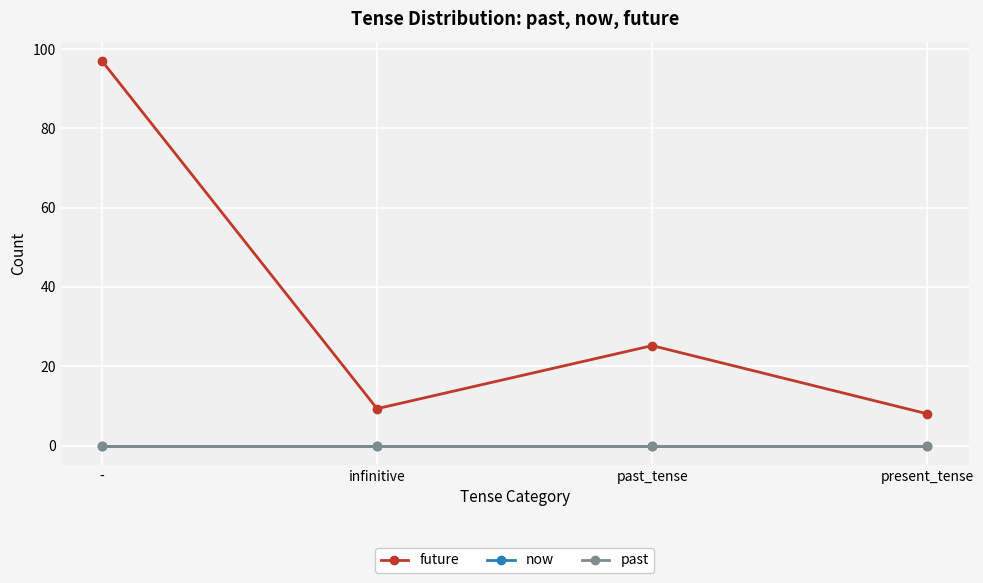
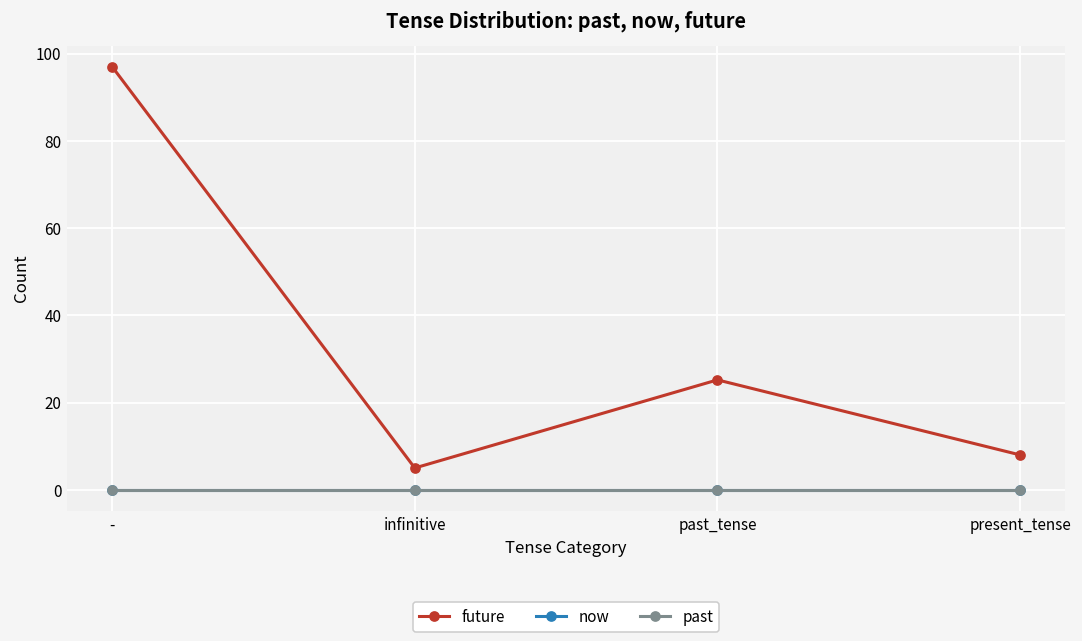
  {
    "future": {
      "-": 97,
-     "infinitive": 9,
+     "infinitive": 5,
      "past_tense": 25,
      "present_tense": 8
    },
    "past": {
      "-": 0,
      "infinitive": 0,
      "past_tense": 0,
      "present_tense": 0
    }
  }
